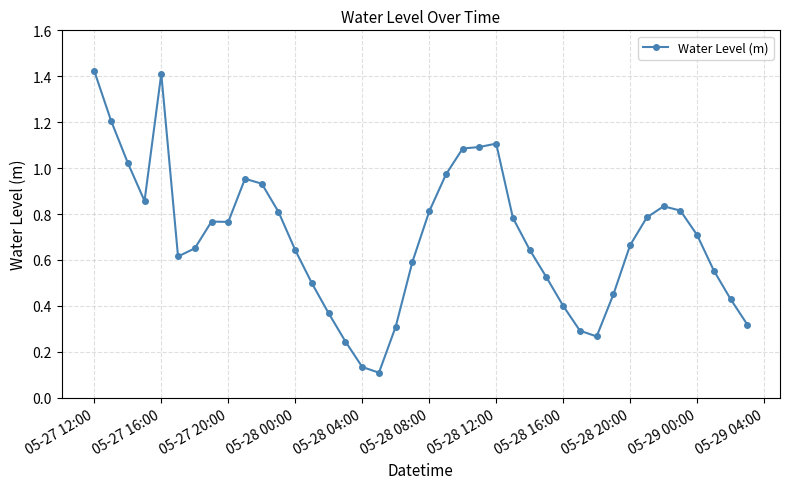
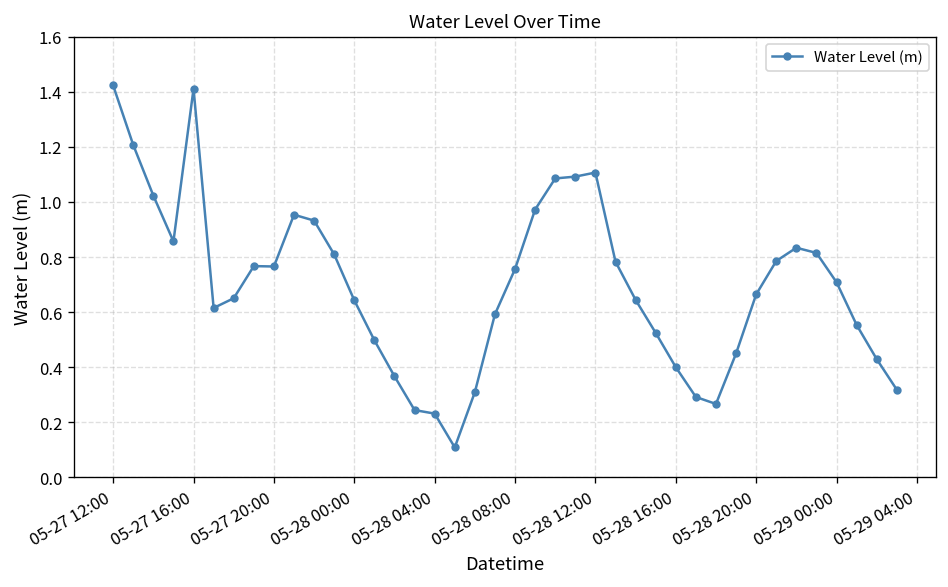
  {
    "05-27 12:00": 1.42,
    "05-27 16:00": 1.41,
    "05-27 20:00": 0.77,
    "05-28 00:00": 0.64,
-   "05-28 04:00": 0.13,
-   "05-28 08:00": 0.81,
+   "05-28 04:00": 0.23,
+   "05-28 08:00": 0.76,
    "05-28 12:00": 1.11,
    "05-28 16:00": 0.40,
    "05-28 20:00": 0.66,
    "05-29 00:00": 0.71
  }
